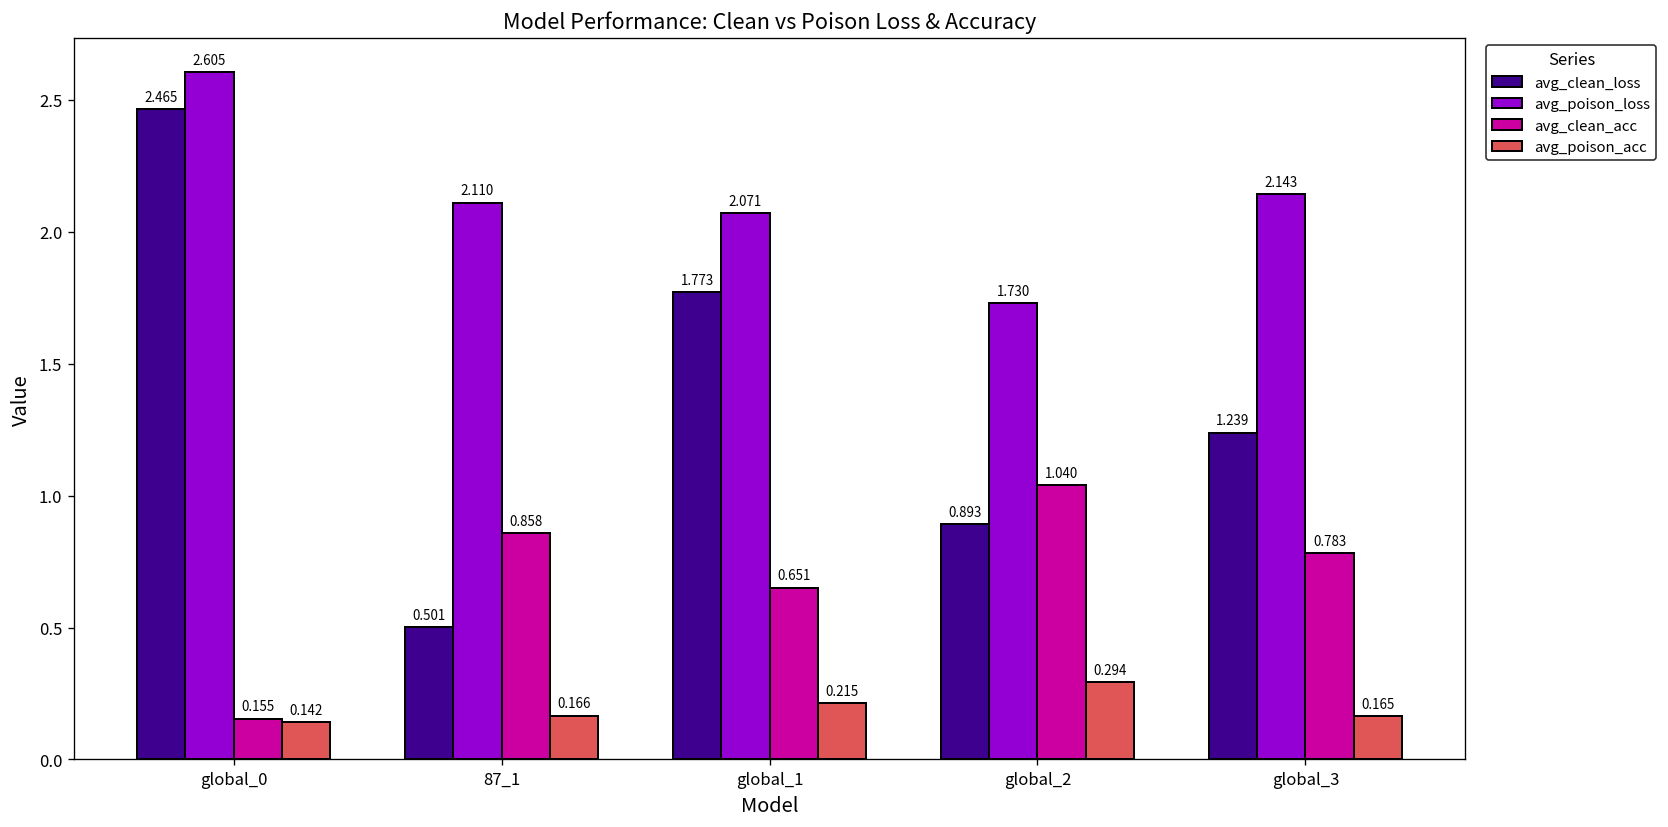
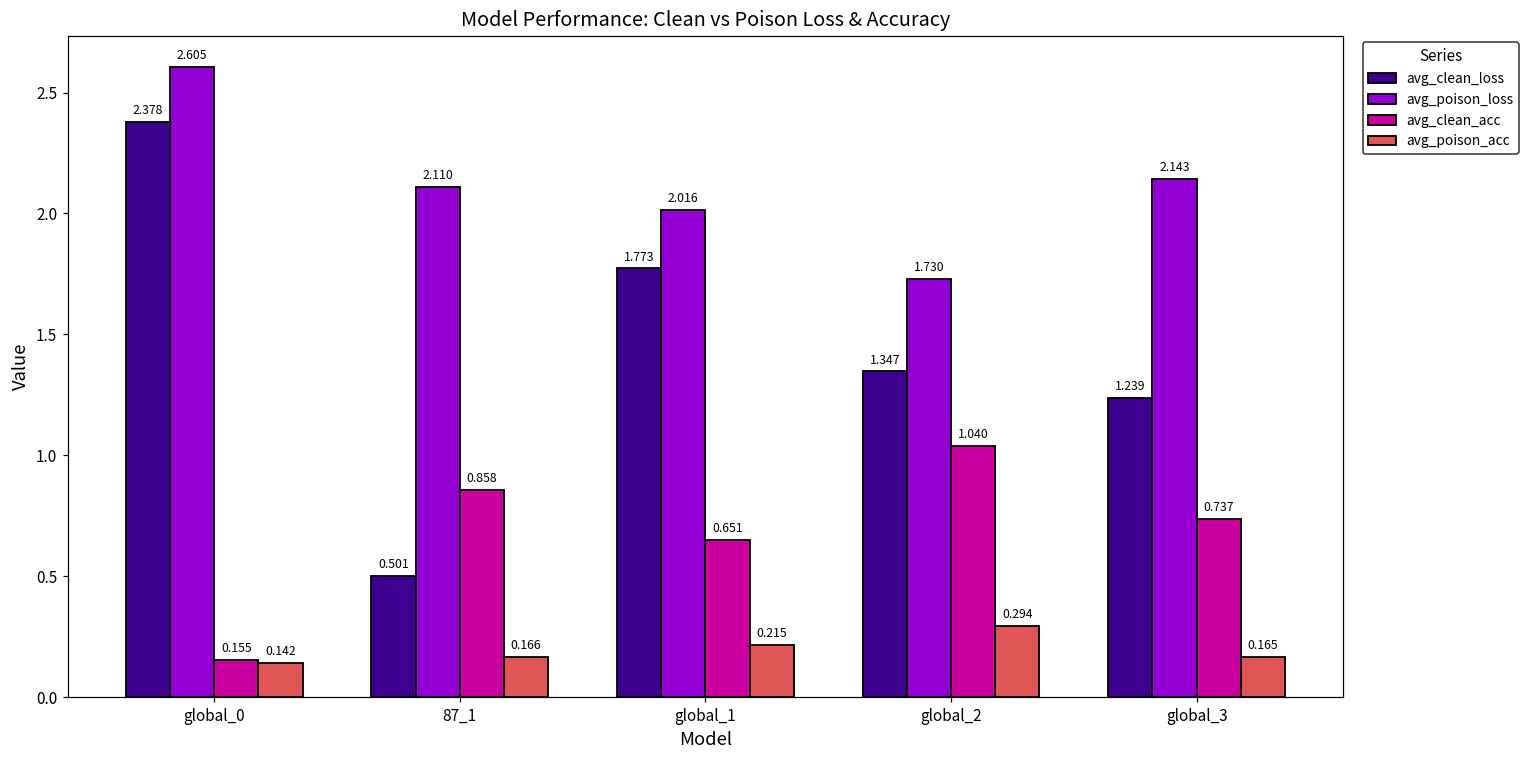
  {
    "avg_clean_loss": {
-     "global_0": 2.465,
+     "global_0": 2.378,
      "87_1": 0.501,
      "global_1": 1.773,
-     "global_2": 0.893,
+     "global_2": 1.347,
      "global_3": 1.239
    },
    "avg_poison_loss": {
      "global_0": 2.605,
      "87_1": 2.110,
-     "global_1": 2.071,
+     "global_1": 2.016,
      "global_2": 1.730,
      "global_3": 2.143
    },
    "avg_clean_acc": {
      "global_0": 0.155,
      "87_1": 0.858,
      "global_1": 0.651,
      "global_2": 1.040,
-     "global_3": 0.783
+     "global_3": 0.737
    },
    "avg_poison_acc": {
      "global_0": 0.142,
      "87_1": 0.166,
      "global_1": 0.215,
      "global_2": 0.294,
      "global_3": 0.165
    }
  }
